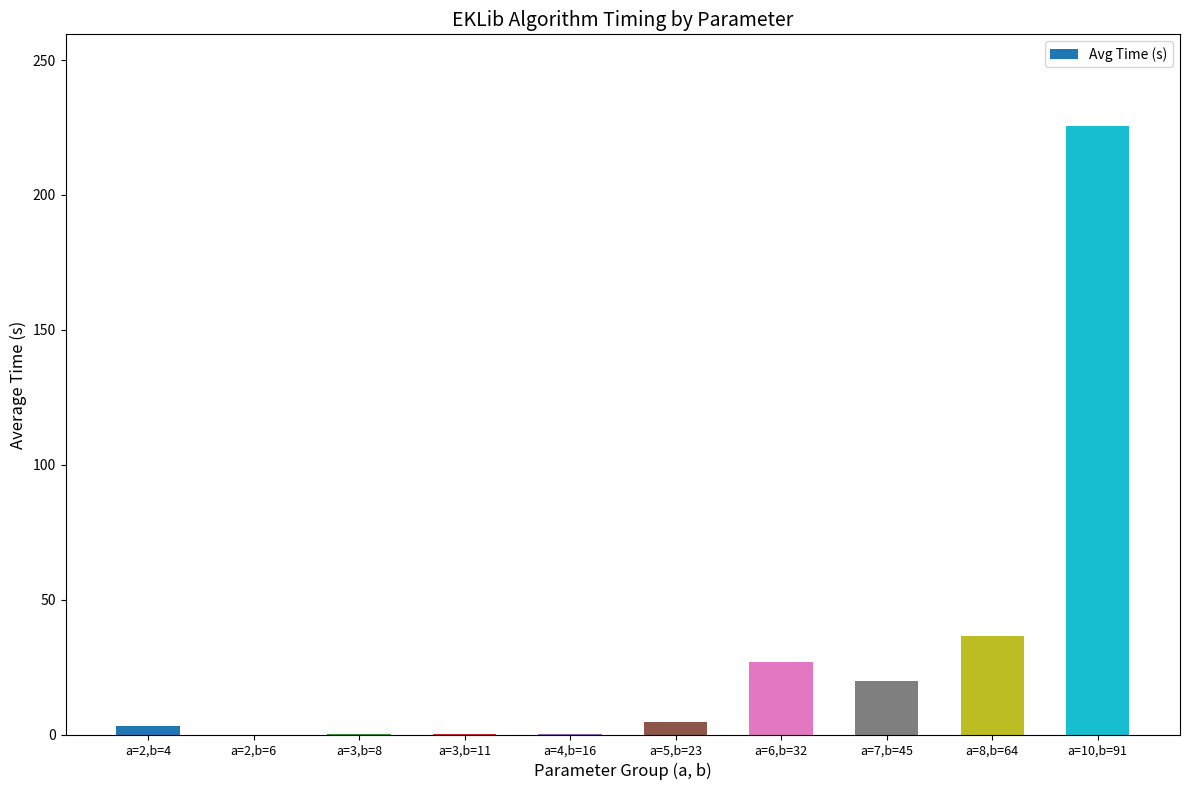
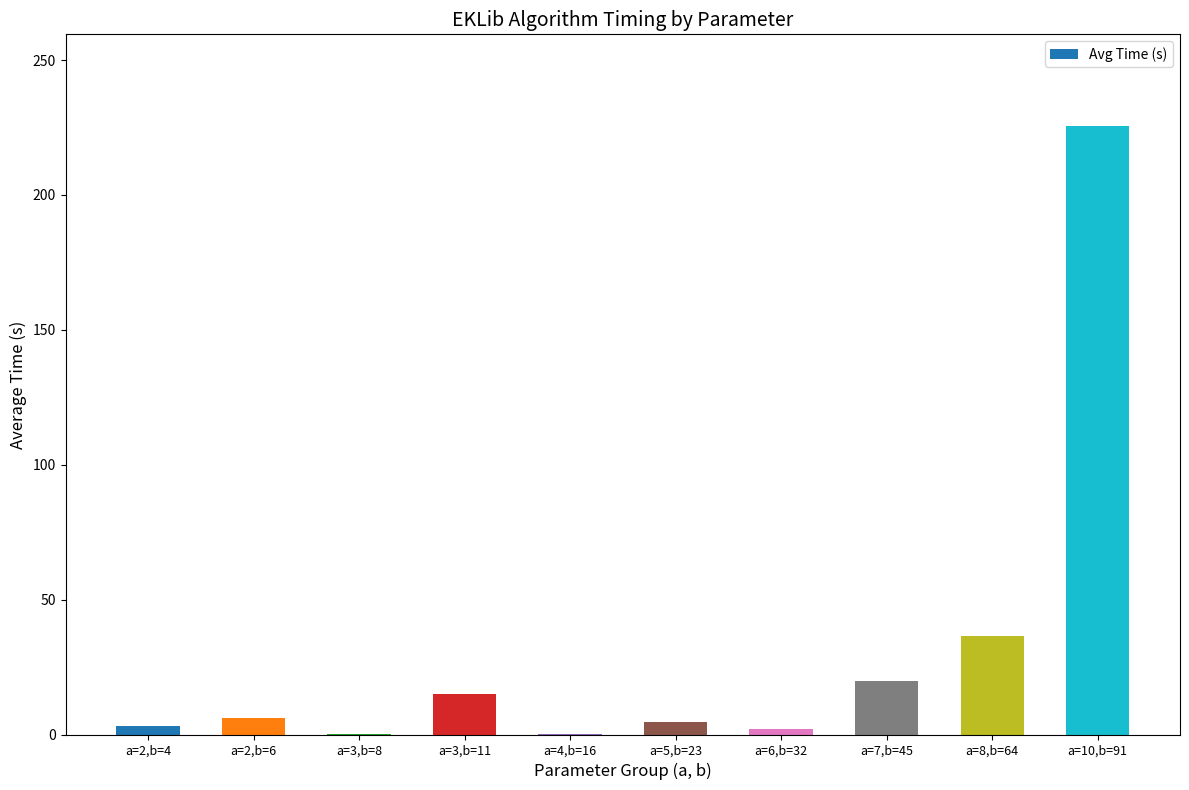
  {
    "a=2,b=4": 3,
-   "a=2,b=6": 0,
-   "a=3,b=11": 0,
+   "a=2,b=6": 6,
+   "a=3,b=11": 15,
    "a=5,b=23": 5,
-   "a=6,b=32": 27,
+   "a=6,b=32": 2,
    "a=7,b=45": 20,
    "a=8,b=64": 37,
    "a=10,b=91": 226
  }
